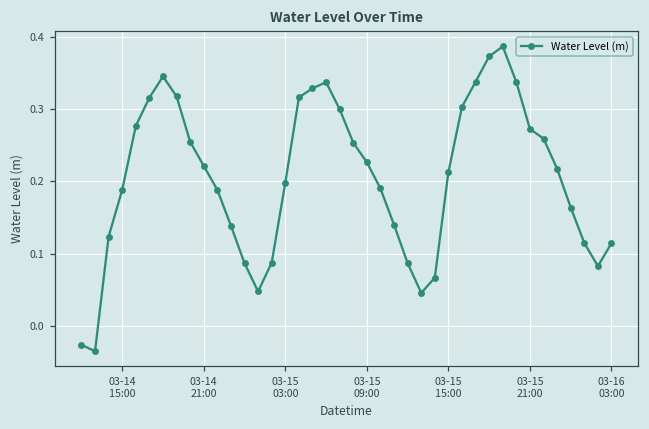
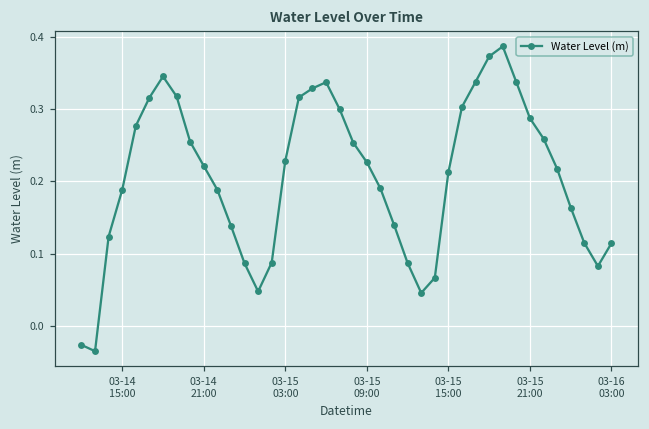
  {
    "03-14 15:00": 0.19,
    "03-14 21:00": 0.22,
-   "03-15 03:00": 0.20,
+   "03-15 03:00": 0.23,
    "03-15 09:00": 0.23,
    "03-15 15:00": 0.21,
-   "03-15 21:00": 0.27,
+   "03-15 21:00": 0.29,
    "03-16 03:00": 0.11
  }
